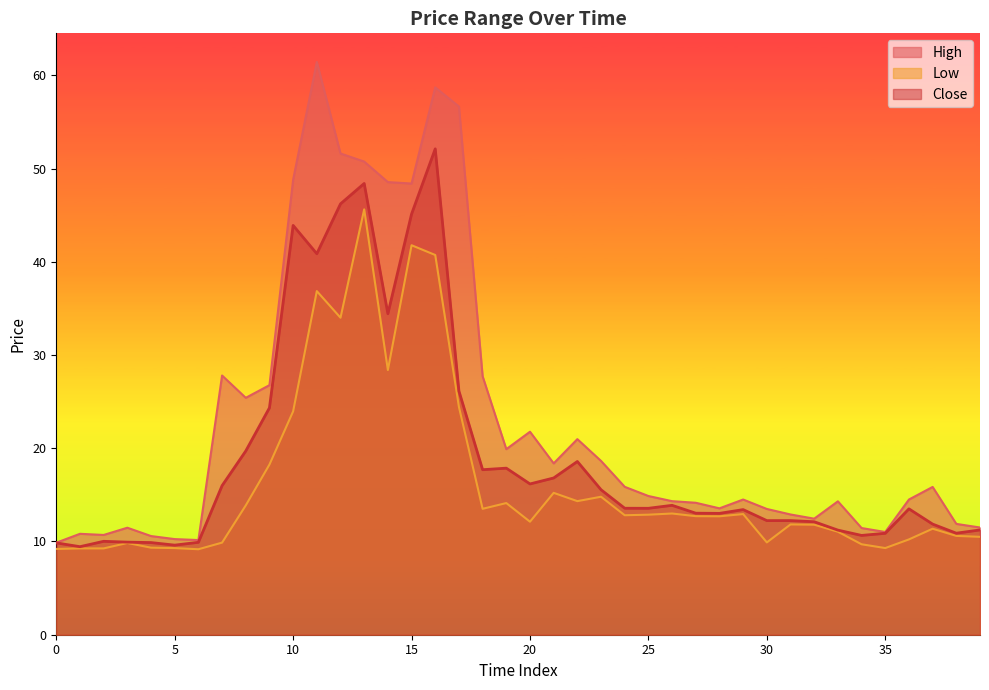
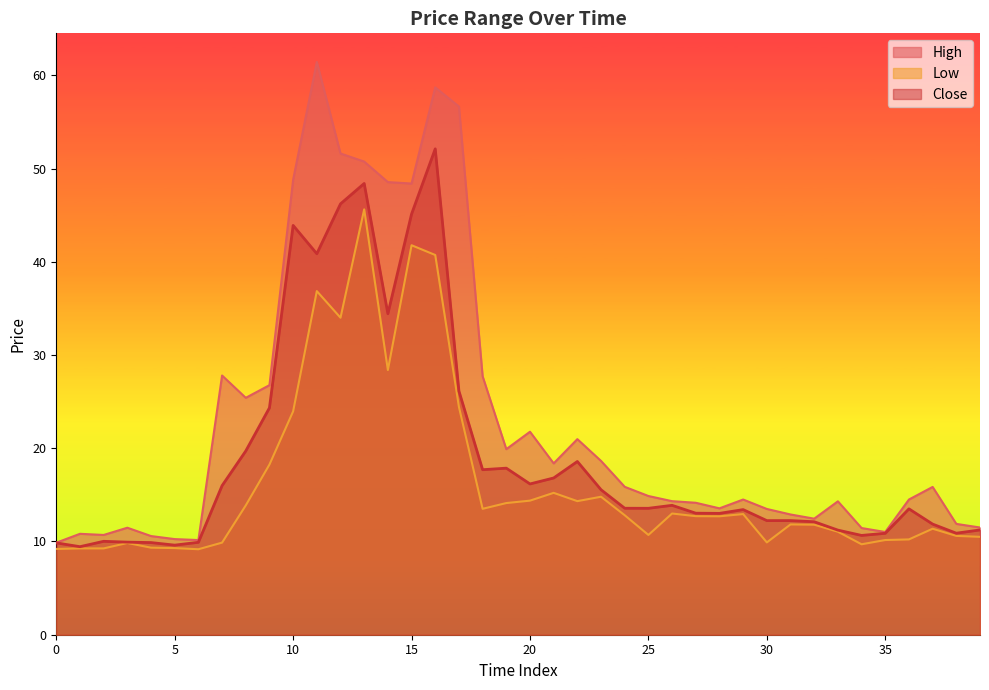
  {
    "Low": {
      "0": 9,
      "5": 9,
      "10": 24,
      "15": 42,
-     "20": 12,
-     "25": 13,
+     "20": 14,
+     "25": 11,
      "30": 10,
-     "35": 9
+     "35": 10
    }
  }
